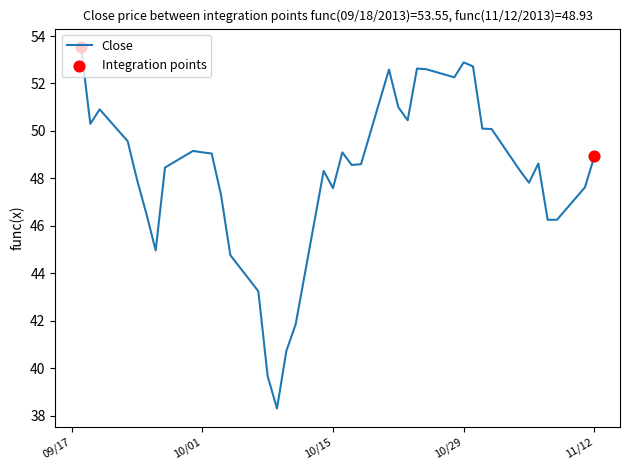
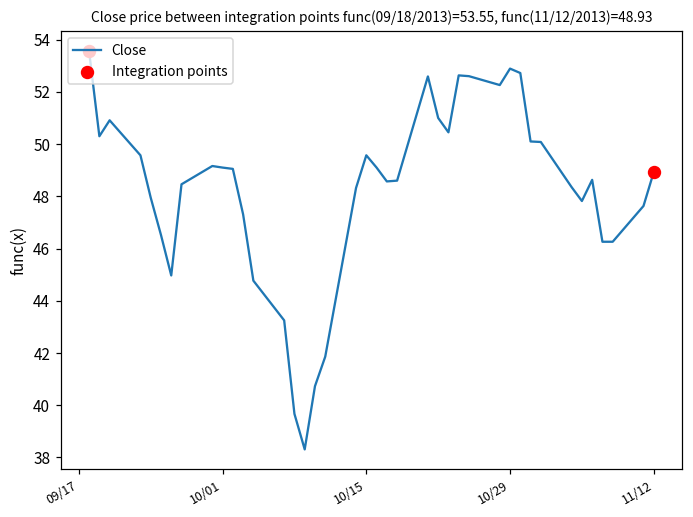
  {
    "Close": {
      "10/01": 49.1,
-     "10/15": 47.6,
+     "10/15": 49.6,
      "10/29": 52.9
    }
  }
